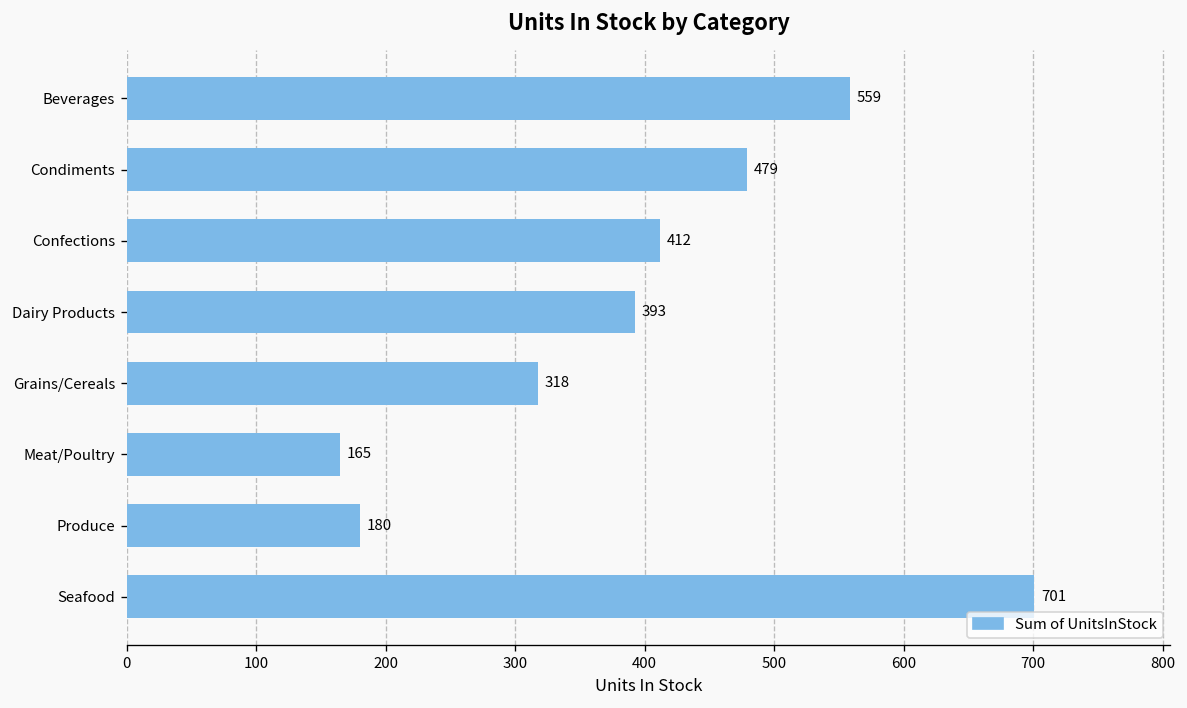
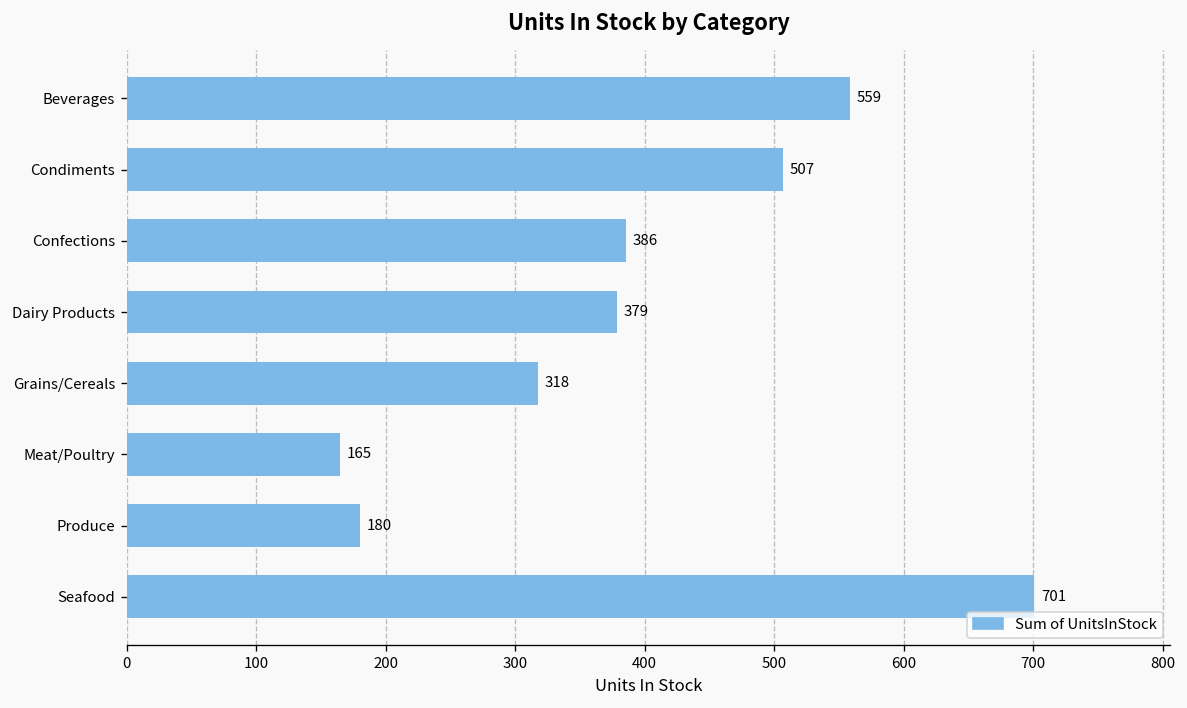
  {
    "Beverages": 559,
-   "Condiments": 479,
-   "Confections": 412,
-   "Dairy Products": 393,
+   "Condiments": 507,
+   "Confections": 386,
+   "Dairy Products": 379,
    "Grains/Cereals": 318,
    "Meat/Poultry": 165,
    "Produce": 180,
    "Seafood": 701
  }
